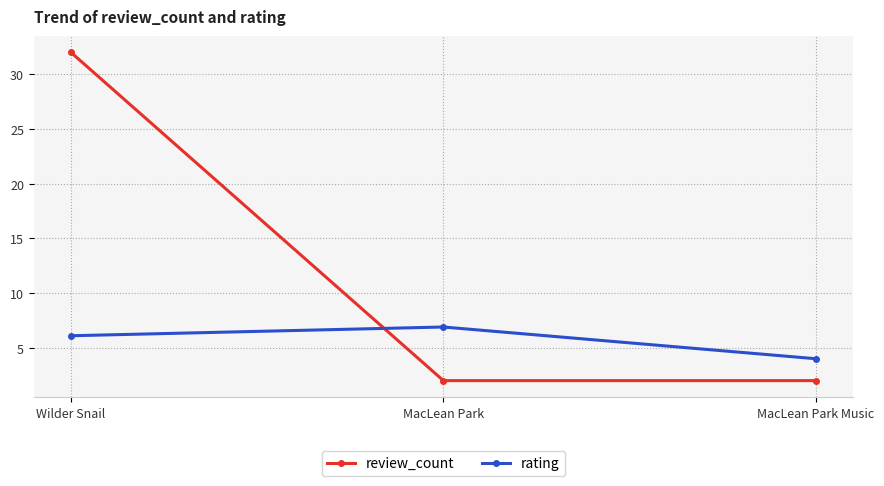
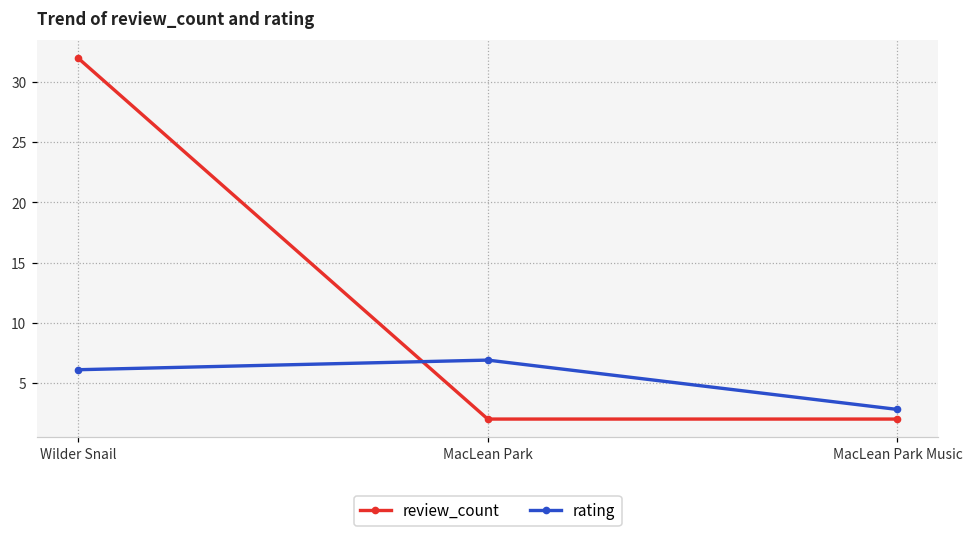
  {
    "review_count": {
      "Wilder Snail": 32.0,
      "MacLean Park": 2.0,
      "MacLean Park Music": 2.0
    },
    "rating": {
      "Wilder Snail": 6.1,
      "MacLean Park": 6.9,
-     "MacLean Park Music": 4.0
+     "MacLean Park Music": 2.8
    }
  }
